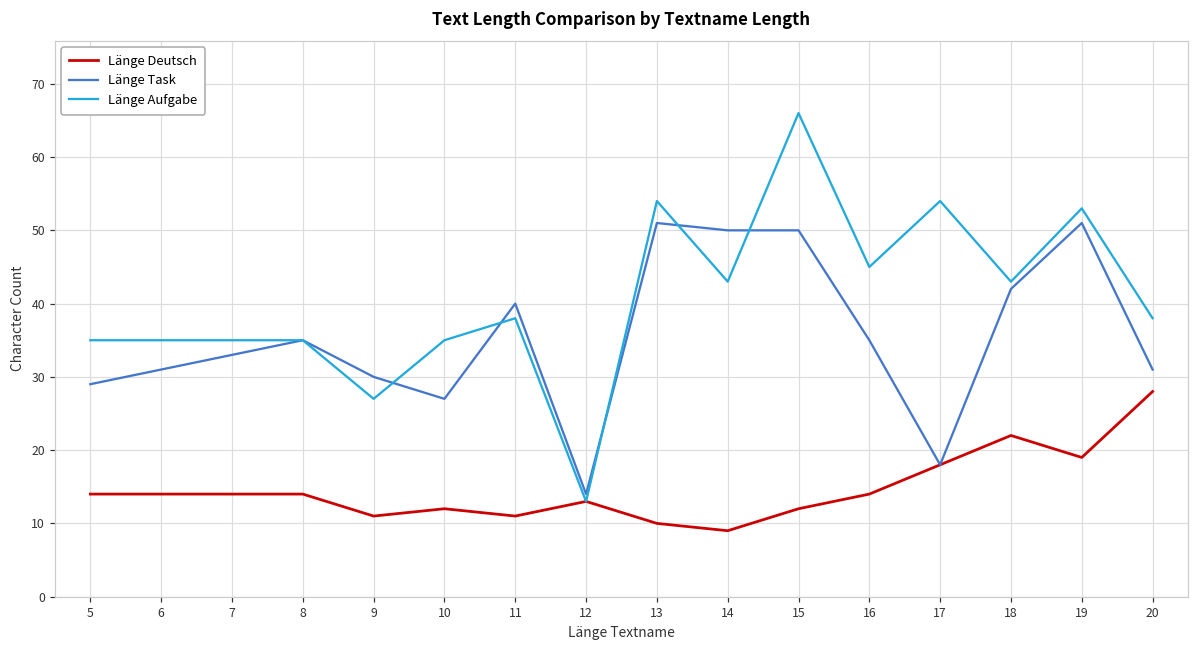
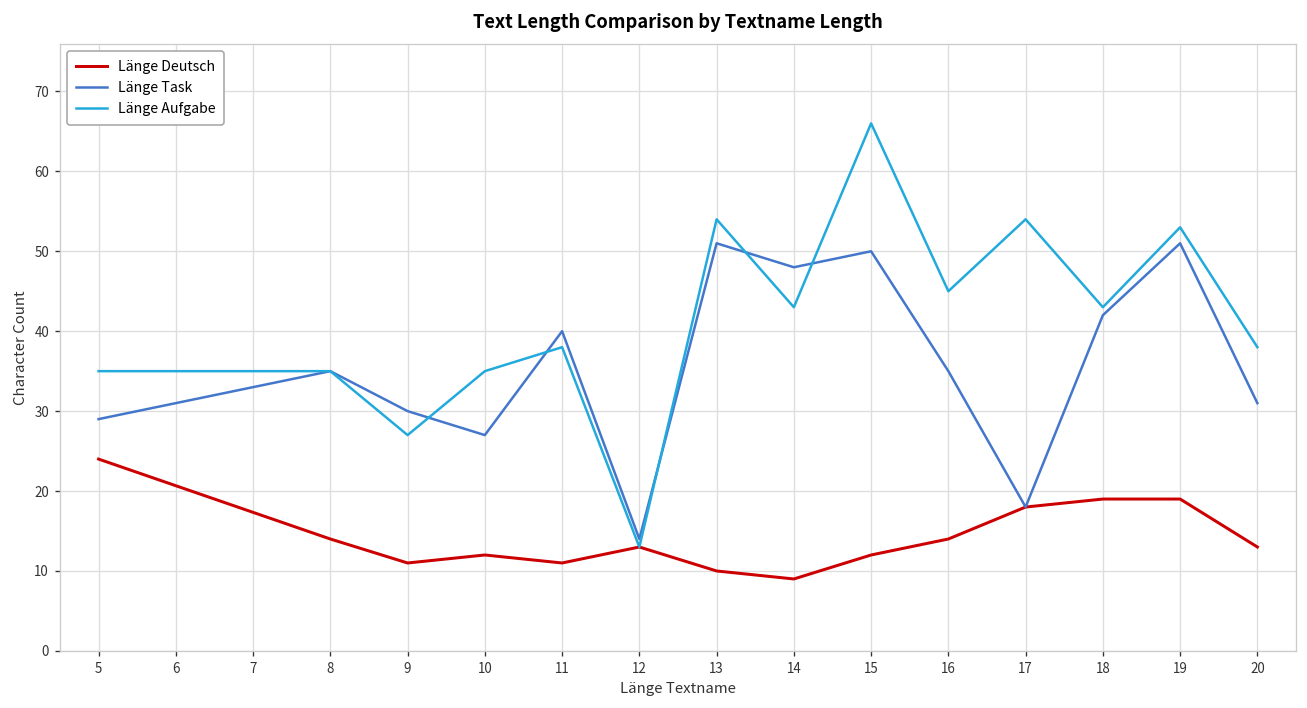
  {
    "Länge Deutsch": {
-     "5": 14,
+     "5": 24,
      "8": 14,
      "9": 11,
      "10": 12,
      "11": 11,
      "13": 10,
      "14": 9,
      "15": 12,
      "16": 14,
-     "18": 22,
+     "18": 19,
      "19": 19,
-     "20": 28
+     "20": 13
    },
    "Länge Task": {
      "5": 29,
      "9": 30,
      "10": 27,
      "11": 40,
      "12": 14,
      "13": 51,
-     "14": 50,
+     "14": 48,
      "15": 50,
      "16": 35,
      "18": 42,
      "19": 51,
      "20": 31
    },
    "Länge Aufgabe": {
      "5": 35,
      "9": 27,
      "10": 35,
      "11": 38,
      "13": 54,
      "14": 43,
      "15": 66,
      "16": 45,
      "17": 54,
      "18": 43,
      "19": 53,
      "20": 38
    }
  }
